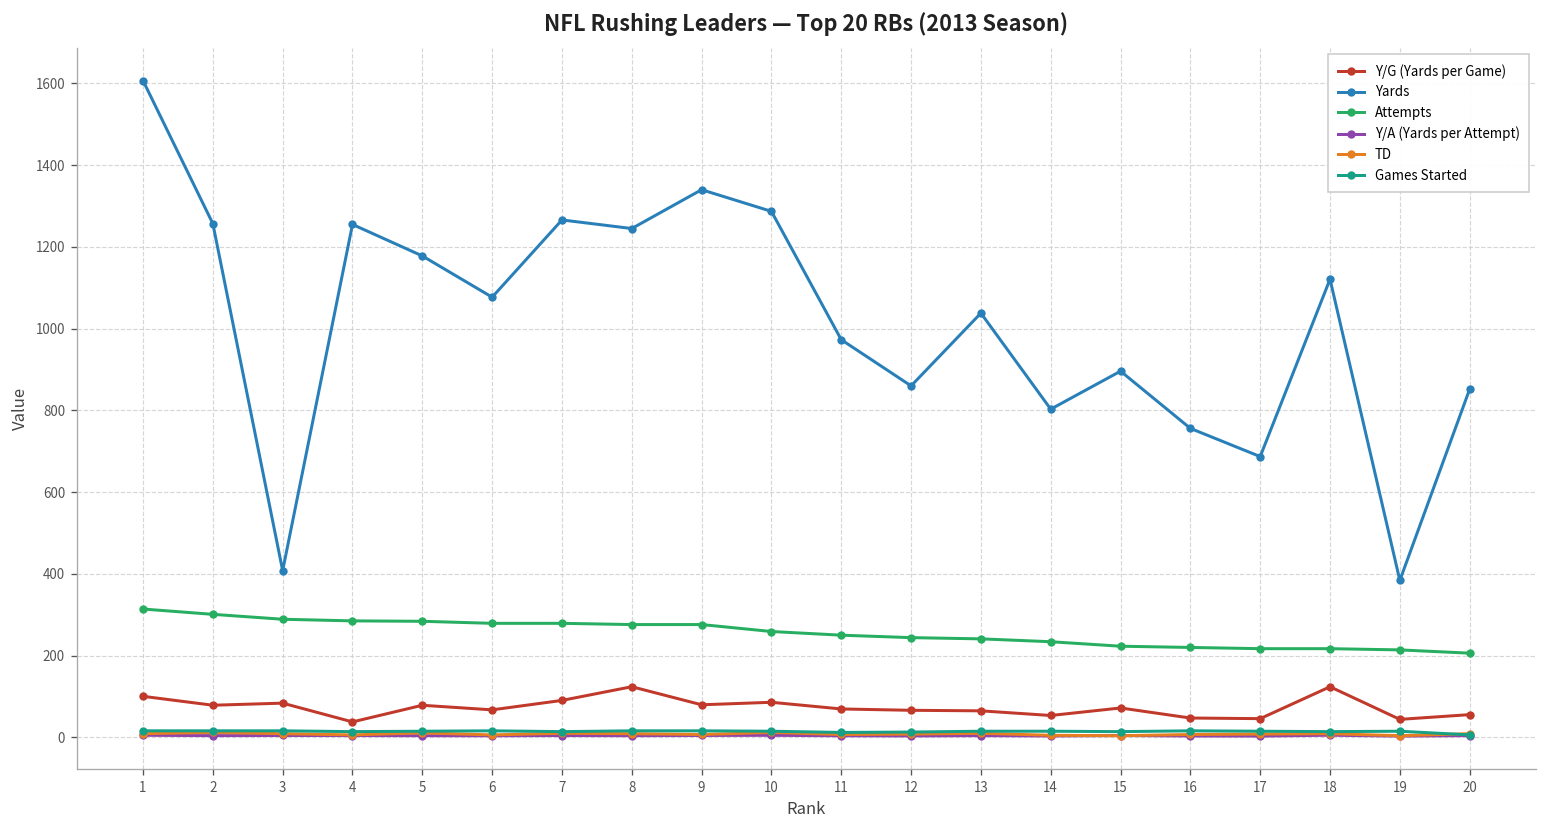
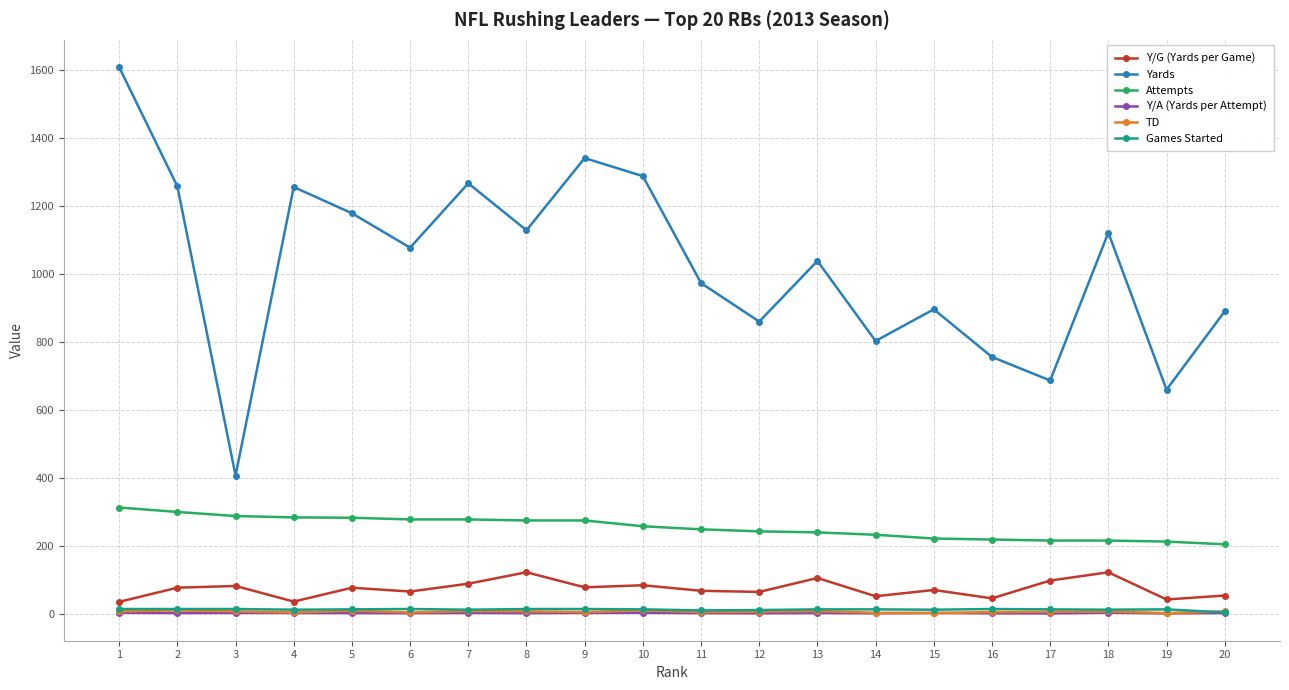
  {
    "Y/G (Yards per Game)": {
-     "1": 100,
+     "1": 40,
      "2": 80,
      "3": 80,
      "4": 40,
      "5": 80,
      "6": 70,
      "7": 90,
      "8": 120,
      "9": 80,
      "10": 90,
      "11": 70,
      "12": 70,
-     "13": 60,
+     "13": 110,
      "14": 50,
      "15": 70,
      "16": 50,
-     "17": 50,
+     "17": 100,
      "18": 120,
      "19": 40,
      "20": 60
    },
    "Yards": {
      "1": 1610,
      "2": 1260,
      "3": 410,
      "4": 1260,
      "5": 1180,
      "6": 1080,
      "7": 1270,
-     "8": 1250,
+     "8": 1130,
      "9": 1340,
      "10": 1290,
      "11": 970,
      "12": 860,
      "13": 1040,
      "14": 800,
      "15": 900,
      "16": 760,
      "17": 690,
      "18": 1120,
-     "19": 380,
-     "20": 850
+     "19": 660,
+     "20": 890
    },
    "Y/A (Yards per Attempt)": {
      "2": 0
    }
  }
